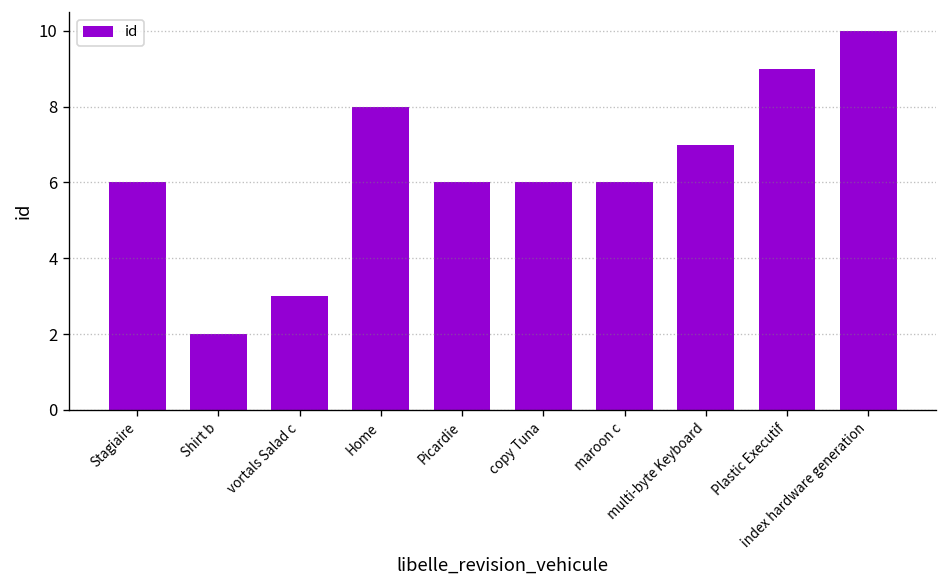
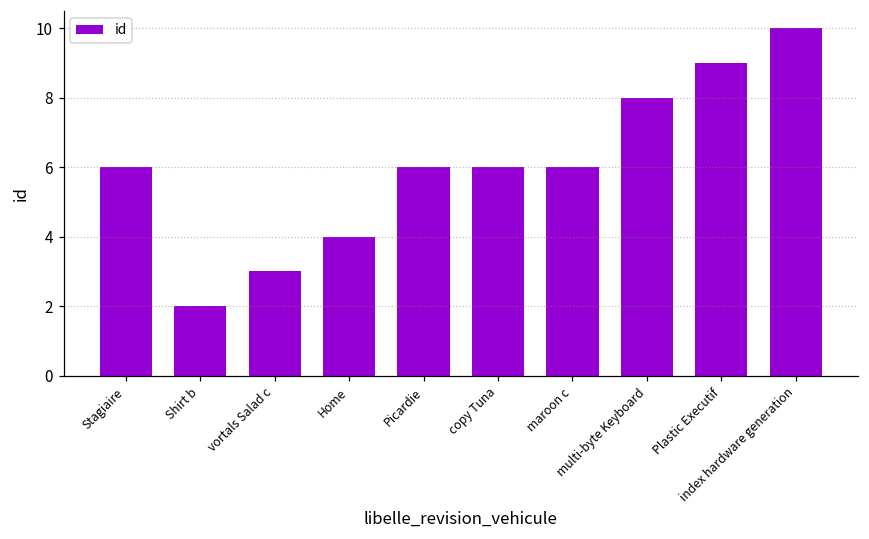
  {
    "Stagiaire": 6,
    "Shirt b": 2,
    "vortals Salad c": 3,
-   "Home": 8,
+   "Home": 4,
    "Picardie": 6,
    "copy Tuna": 6,
    "maroon c": 6,
-   "multi-byte Keyboard": 7,
+   "multi-byte Keyboard": 8,
    "Plastic Executif": 9,
    "index hardware generation": 10
  }
